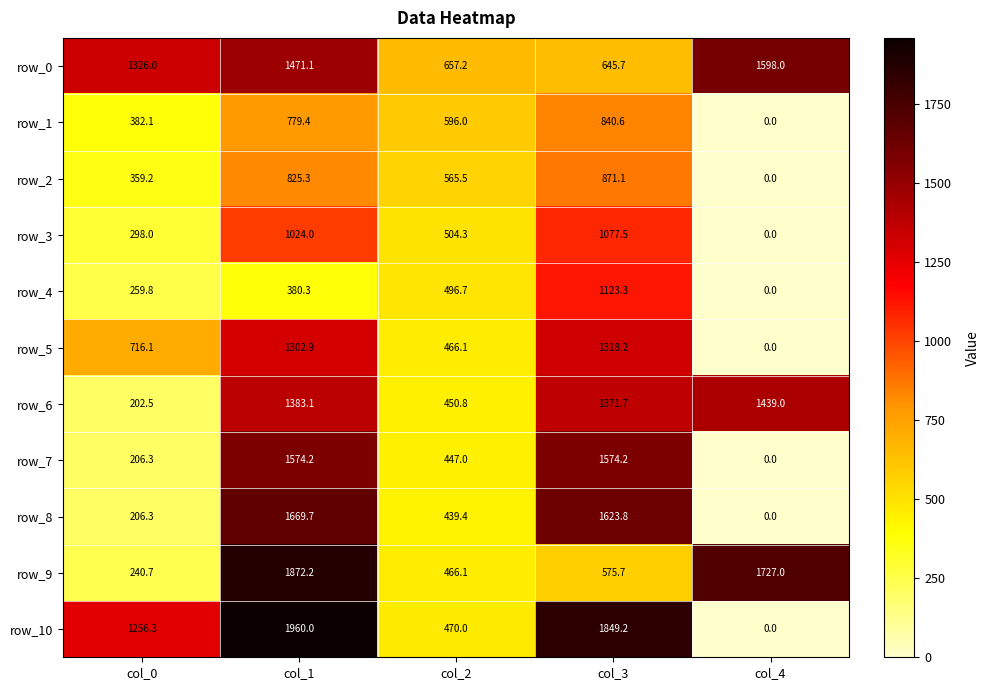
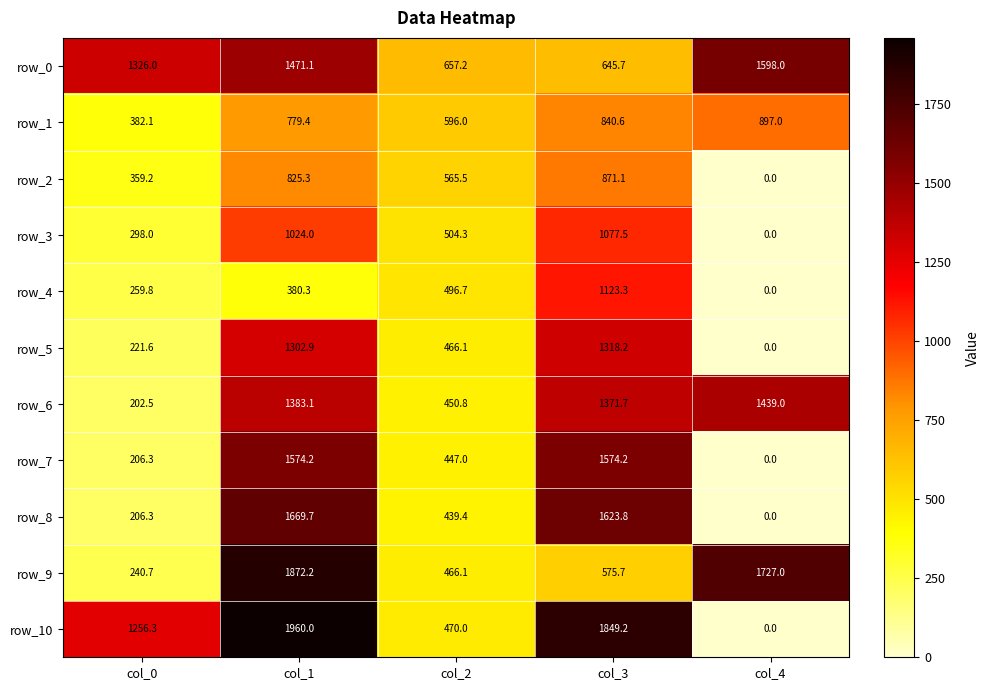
  {
    "row_0": {
      "col_0": 1326.0,
      "col_1": 1471.1,
      "col_2": 657.2,
      "col_3": 645.7,
      "col_4": 1598.0
    },
    "row_1": {
      "col_0": 382.1,
      "col_1": 779.4,
      "col_2": 596.0,
      "col_3": 840.6,
-     "col_4": 0.0
+     "col_4": 897.0
    },
    "row_2": {
      "col_0": 359.2,
      "col_1": 825.3,
      "col_2": 565.5,
      "col_3": 871.1,
      "col_4": 0.0
    },
    "row_3": {
      "col_0": 298.0,
      "col_1": 1024.0,
      "col_2": 504.3,
      "col_3": 1077.5,
      "col_4": 0.0
    },
    "row_4": {
      "col_0": 259.8,
      "col_1": 380.3,
      "col_2": 496.7,
      "col_3": 1123.3,
      "col_4": 0.0
    },
    "row_5": {
-     "col_0": 716.1,
+     "col_0": 221.6,
      "col_1": 1302.9,
      "col_2": 466.1,
      "col_3": 1318.2,
      "col_4": 0.0
    },
    "row_6": {
      "col_0": 202.5,
      "col_1": 1383.1,
      "col_2": 450.8,
      "col_3": 1371.7,
      "col_4": 1439.0
    },
    "row_7": {
      "col_0": 206.3,
      "col_1": 1574.2,
      "col_2": 447.0,
      "col_3": 1574.2,
      "col_4": 0.0
    },
    "row_8": {
      "col_0": 206.3,
      "col_1": 1669.7,
      "col_2": 439.4,
      "col_3": 1623.8,
      "col_4": 0.0
    },
    "row_9": {
      "col_0": 240.7,
      "col_1": 1872.2,
      "col_2": 466.1,
      "col_3": 575.7,
      "col_4": 1727.0
    },
    "row_10": {
      "col_0": 1256.3,
      "col_1": 1960.0,
      "col_2": 470.0,
      "col_3": 1849.2,
      "col_4": 0.0
    }
  }
